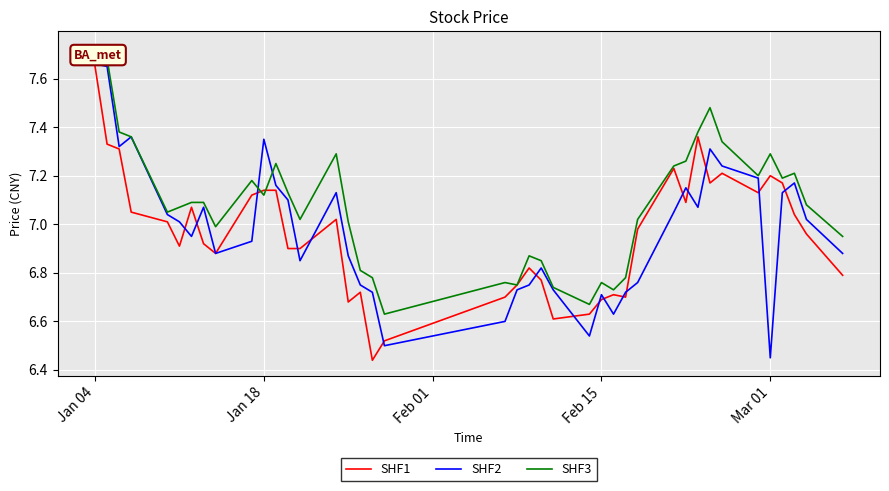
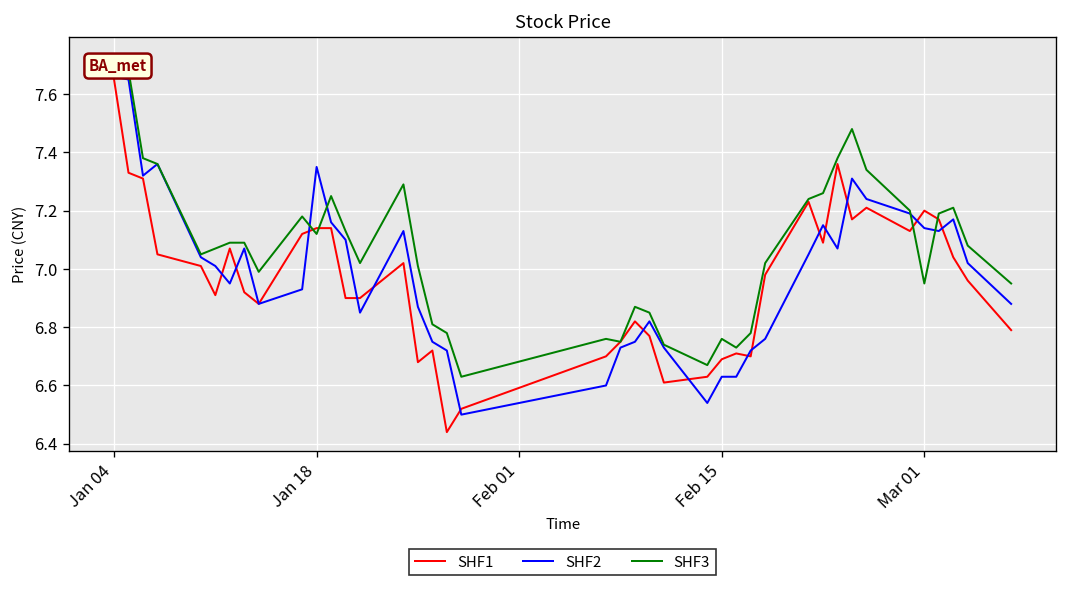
  {
    "SHF1": {
      "Jan 18": 7.14,
      "Feb 15": 6.69,
      "Mar 01": 7.20
    },
    "SHF2": {
      "Jan 18": 7.35,
-     "Feb 15": 6.71,
-     "Mar 01": 6.45
+     "Feb 15": 6.63,
+     "Mar 01": 7.14
    },
    "SHF3": {
      "Jan 18": 7.12,
      "Feb 15": 6.76,
-     "Mar 01": 7.29
+     "Mar 01": 6.95
    }
  }
